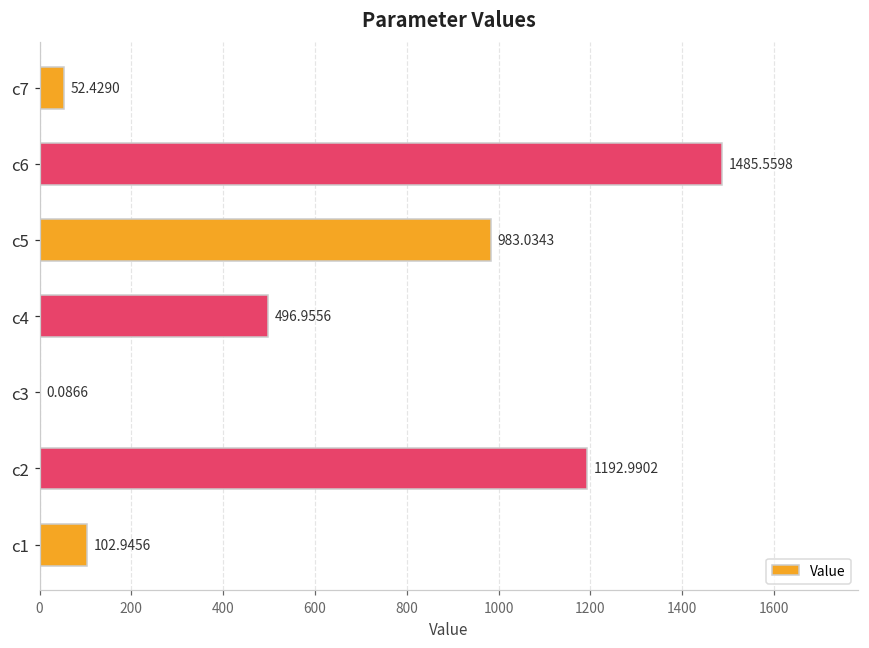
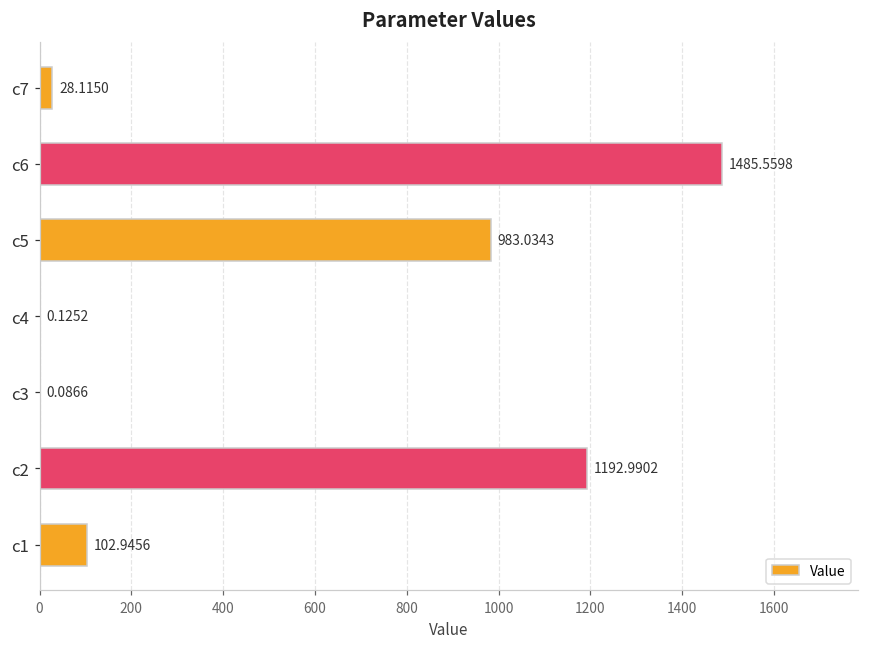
  {
-   "c7": 52.4290,
+   "c7": 28.1150,
    "c6": 1485.5598,
    "c5": 983.0343,
-   "c4": 496.9556,
+   "c4": 0.1252,
    "c3": 0.0866,
    "c2": 1192.9902,
    "c1": 102.9456
  }
